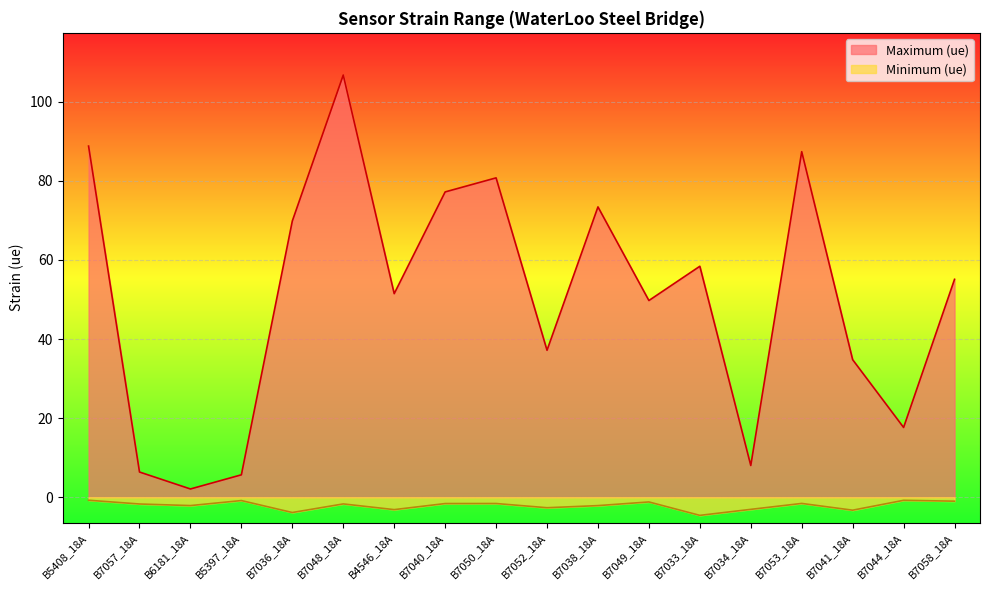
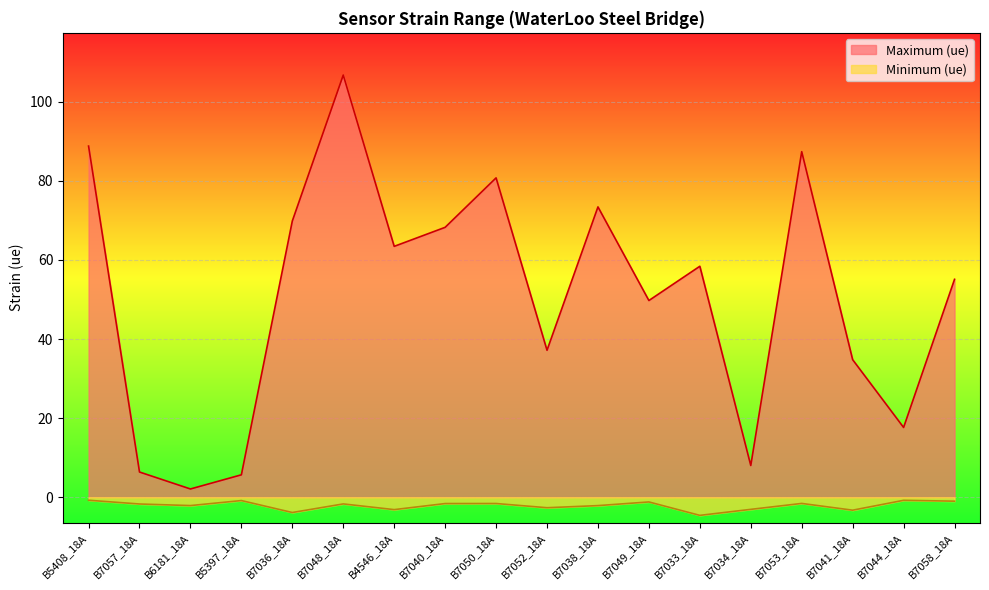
  {
    "Maximum (ue)": {
      "B5408_18A": 89,
      "B7057_18A": 6,
      "B6181_18A": 2,
      "B5397_18A": 6,
      "B7036_18A": 70,
      "B7048_18A": 107,
-     "B4546_18A": 51,
-     "B7040_18A": 77,
+     "B4546_18A": 63,
+     "B7040_18A": 68,
      "B7050_18A": 81,
      "B7052_18A": 37,
      "B7038_18A": 73,
      "B7049_18A": 50,
      "B7033_18A": 58,
      "B7034_18A": 8,
      "B7053_18A": 87,
      "B7041_18A": 35,
      "B7044_18A": 18,
      "B7058_18A": 55
    }
  }
